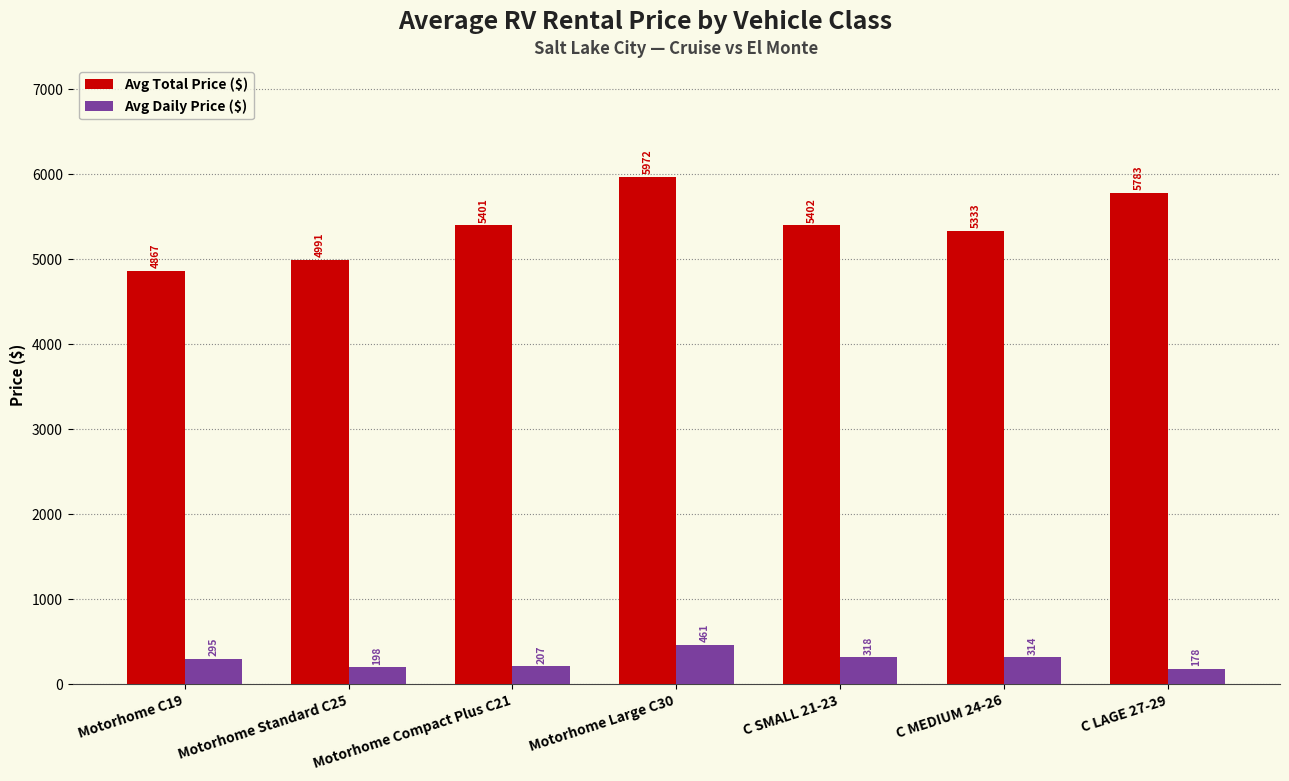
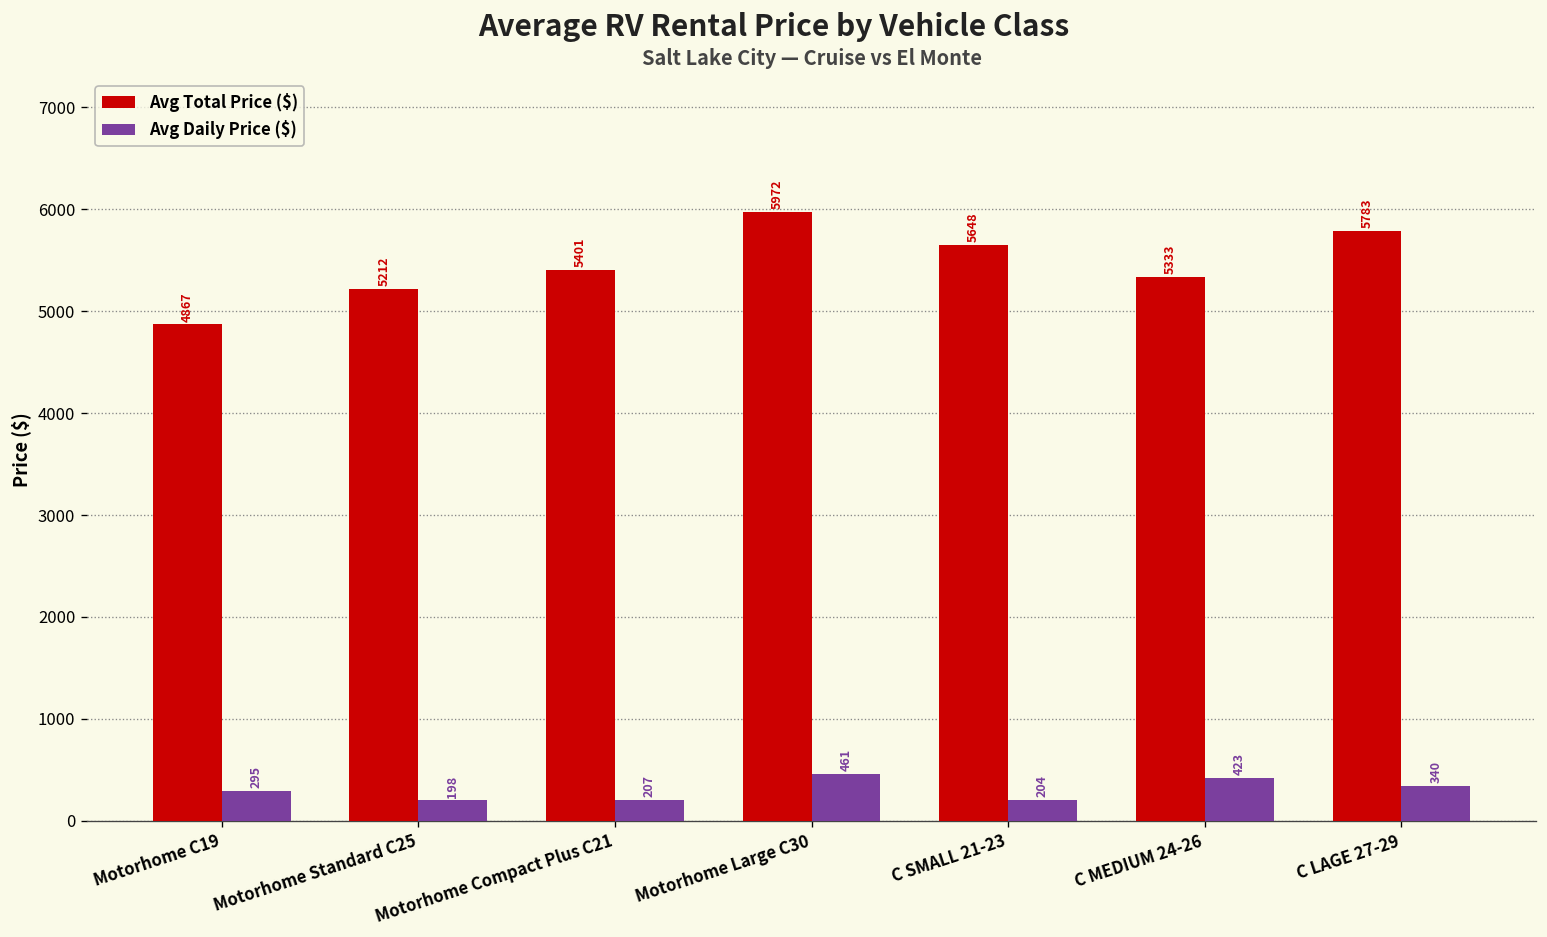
  {
    "Avg Total Price ($)": {
      "Motorhome C19": 4867,
-     "Motorhome Standard C25": 4991,
+     "Motorhome Standard C25": 5212,
      "Motorhome Compact Plus C21": 5401,
      "Motorhome Large C30": 5972,
-     "C SMALL 21-23": 5402,
+     "C SMALL 21-23": 5648,
      "C MEDIUM 24-26": 5333,
      "C LAGE 27-29": 5783
    },
    "Avg Daily Price ($)": {
      "Motorhome C19": 295,
      "Motorhome Standard C25": 198,
      "Motorhome Compact Plus C21": 207,
      "Motorhome Large C30": 461,
-     "C SMALL 21-23": 318,
-     "C MEDIUM 24-26": 314,
-     "C LAGE 27-29": 178
+     "C SMALL 21-23": 204,
+     "C MEDIUM 24-26": 423,
+     "C LAGE 27-29": 340
    }
  }
